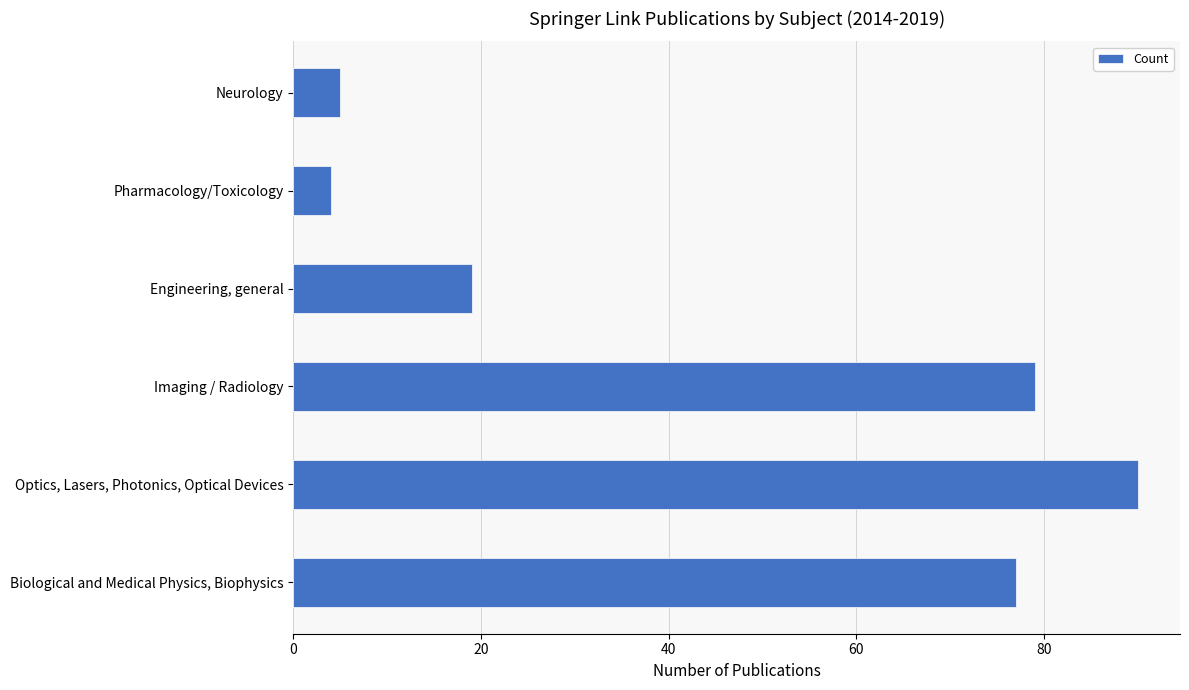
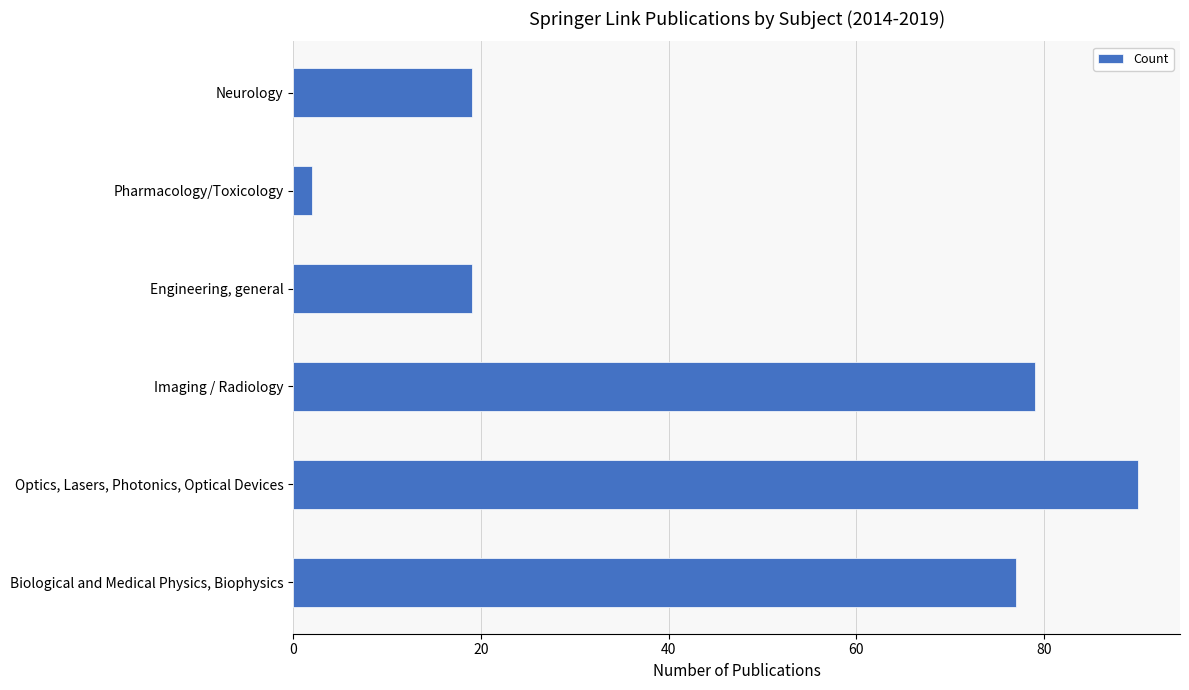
  {
-   "Neurology": 5,
-   "Pharmacology/Toxicology": 4,
+   "Neurology": 19,
+   "Pharmacology/Toxicology": 2,
    "Engineering, general": 19,
    "Imaging / Radiology": 79,
    "Optics, Lasers, Photonics, Optical Devices": 90,
    "Biological and Medical Physics, Biophysics": 77
  }
